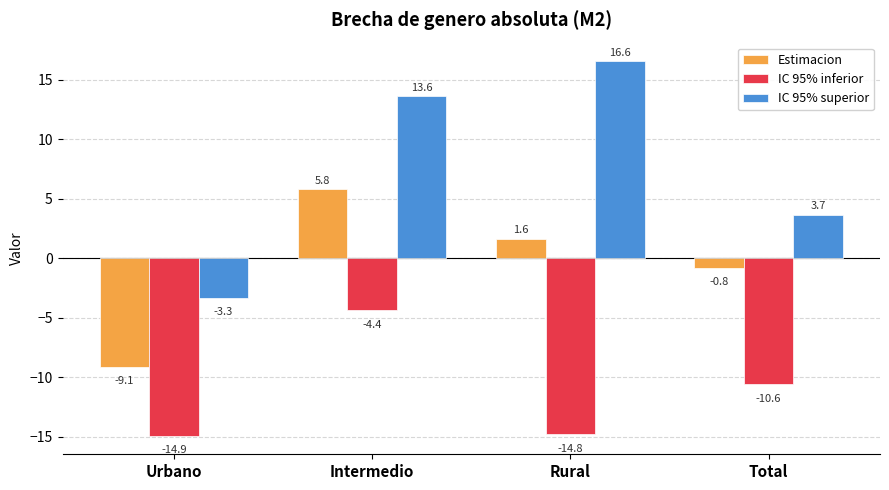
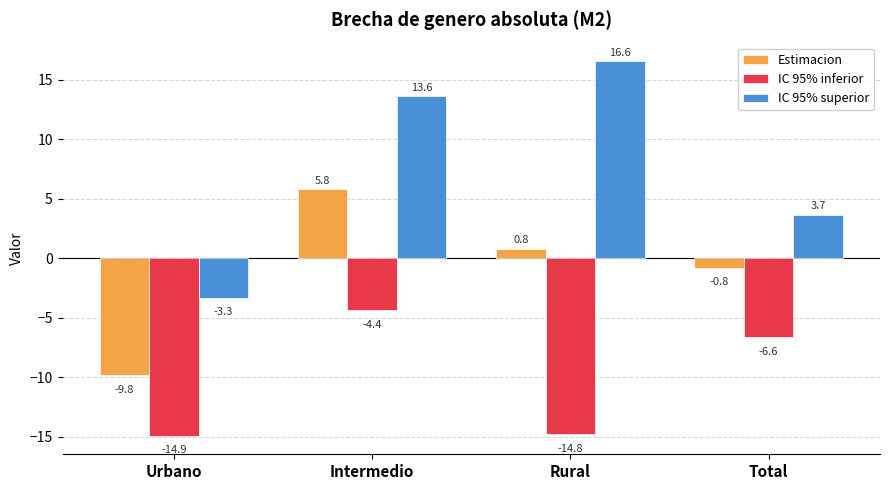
  {
    "Estimacion": {
-     "Urbano": -9.1,
+     "Urbano": -9.8,
      "Intermedio": 5.8,
-     "Rural": 1.6,
+     "Rural": 0.8,
      "Total": -0.8
    },
    "IC 95% inferior": {
      "Urbano": -14.9,
      "Intermedio": -4.4,
      "Rural": -14.8,
-     "Total": -10.6
+     "Total": -6.6
    },
    "IC 95% superior": {
      "Urbano": -3.3,
      "Intermedio": 13.6,
      "Rural": 16.6,
      "Total": 3.7
    }
  }
